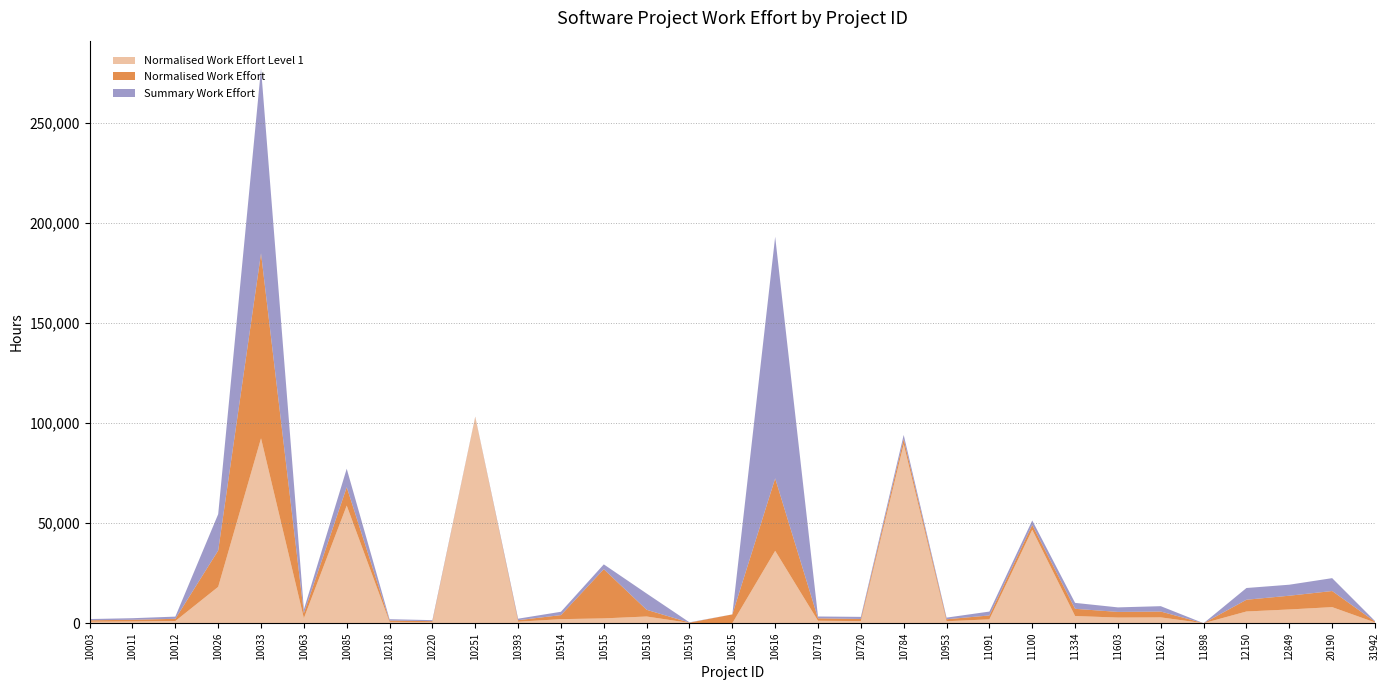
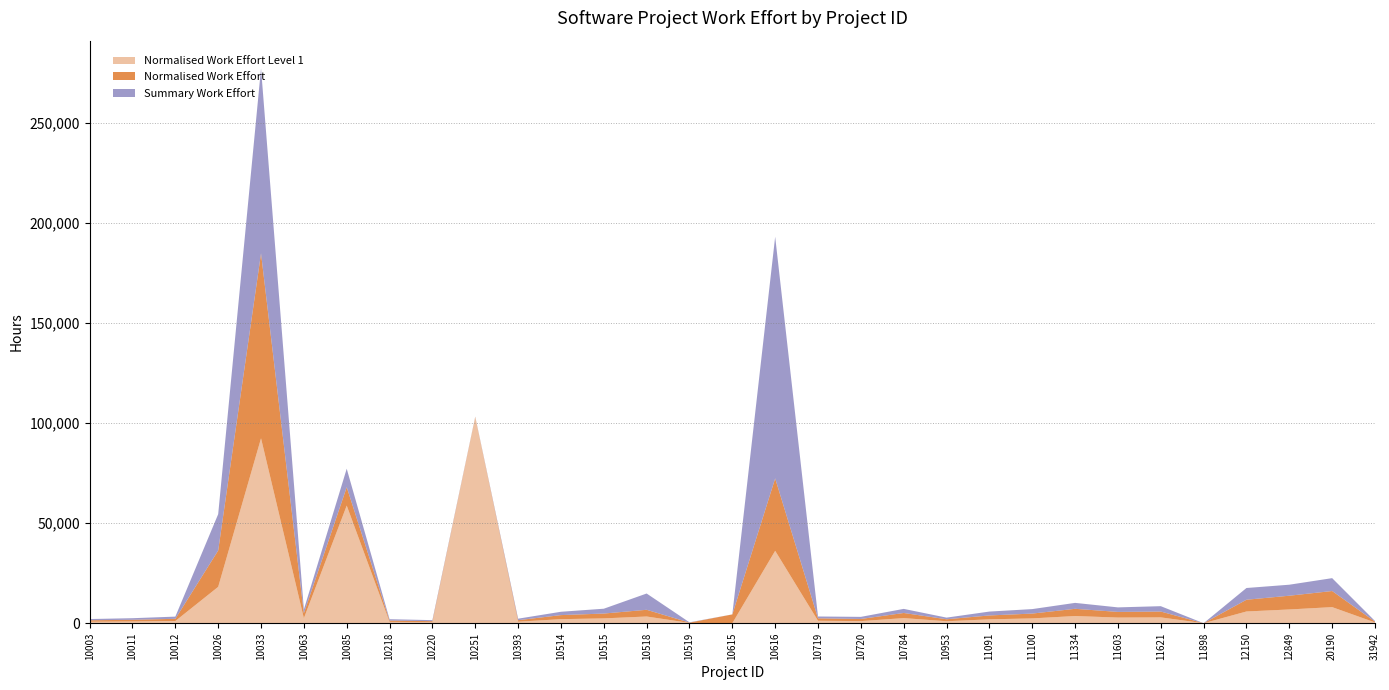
  {
    "Normalised Work Effort Level 1": {
      "10026": "18,000",
      "10033": "92,000",
      "10063": "2,000",
      "10085": "59,000",
      "10514": "2,000",
      "10515": "2,000",
      "10518": "3,000",
      "10616": "36,000",
-     "10784": "89,000",
+     "10784": "3,000",
      "11091": "2,000",
-     "11100": "47,000",
+     "11100": "2,000",
      "11334": "4,000",
      "11603": "3,000",
      "11621": "3,000",
      "12150": "6,000",
      "12849": "7,000",
      "20190": "8,000"
    },
    "Normalised Work Effort": {
      "10026": "18,000",
      "10033": "92,000",
      "10063": "2,000",
      "10085": "9,000",
      "10514": "2,000",
-     "10515": "25,000",
+     "10515": "2,000",
      "10518": "3,000",
      "10616": "36,000",
      "10784": "3,000",
      "11091": "2,000",
      "11100": "2,000",
      "11334": "4,000",
      "11603": "3,000",
      "11621": "3,000",
      "12150": "6,000",
      "12849": "7,000",
      "20190": "8,000"
    },
    "Summary Work Effort": {
      "10026": "18,000",
      "10033": "92,000",
      "10063": "2,000",
      "10085": "9,000",
      "10514": "2,000",
      "10515": "2,000",
      "10518": "8,000",
      "10616": "121,000",
      "10784": "2,000",
      "11091": "2,000",
      "11100": "2,000",
      "11334": "3,000",
      "11603": "2,000",
      "11621": "3,000",
      "12150": "6,000",
      "12849": "5,000",
      "20190": "6,000"
    }
  }
